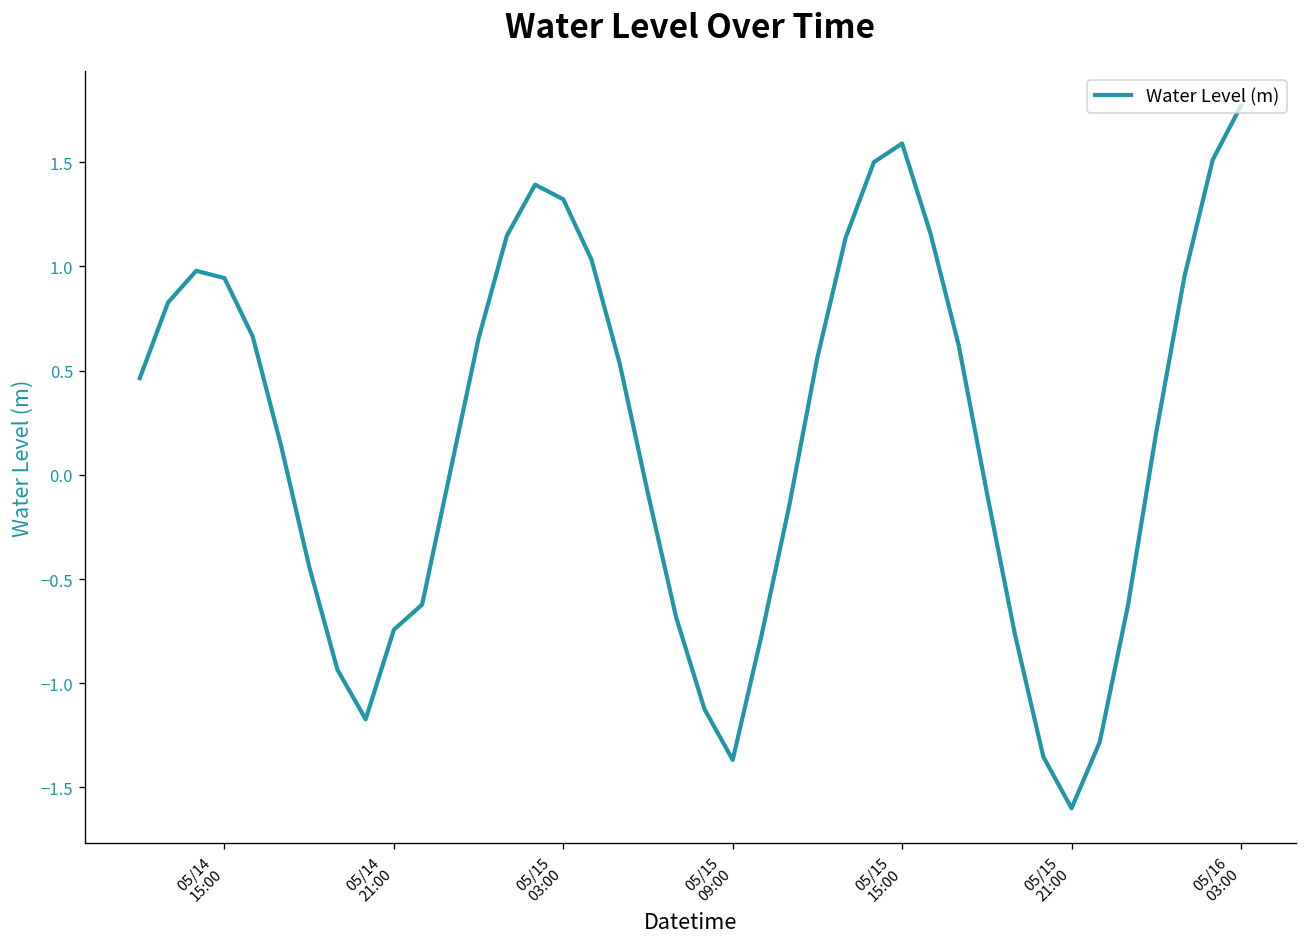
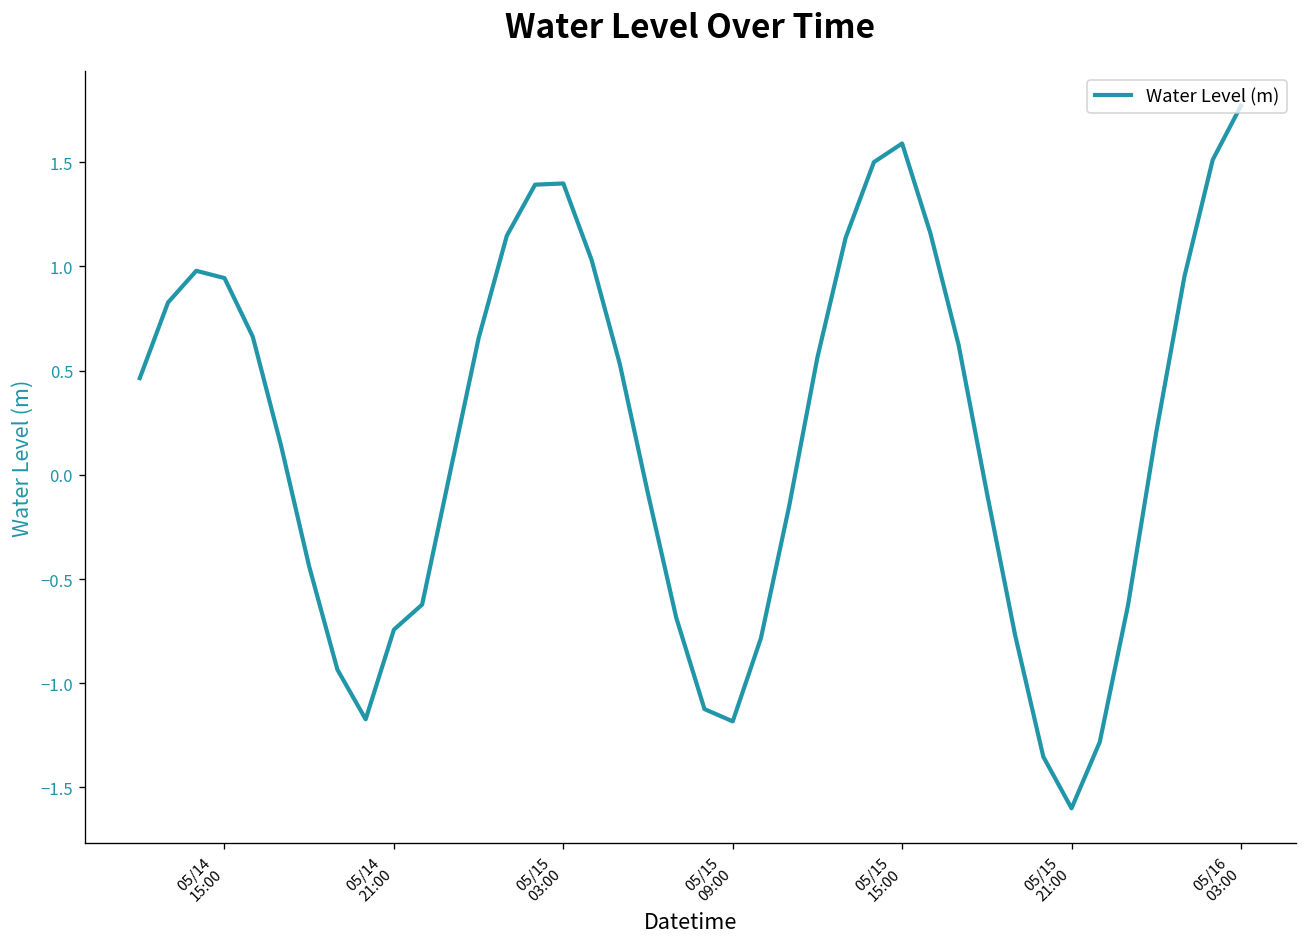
  {
    "05/14 15:00": 0.94,
    "05/14 21:00": -0.74,
-   "05/15 03:00": 1.32,
-   "05/15 09:00": -1.37,
+   "05/15 03:00": 1.40,
+   "05/15 09:00": -1.18,
    "05/15 15:00": 1.59,
    "05/15 21:00": -1.60
  }
